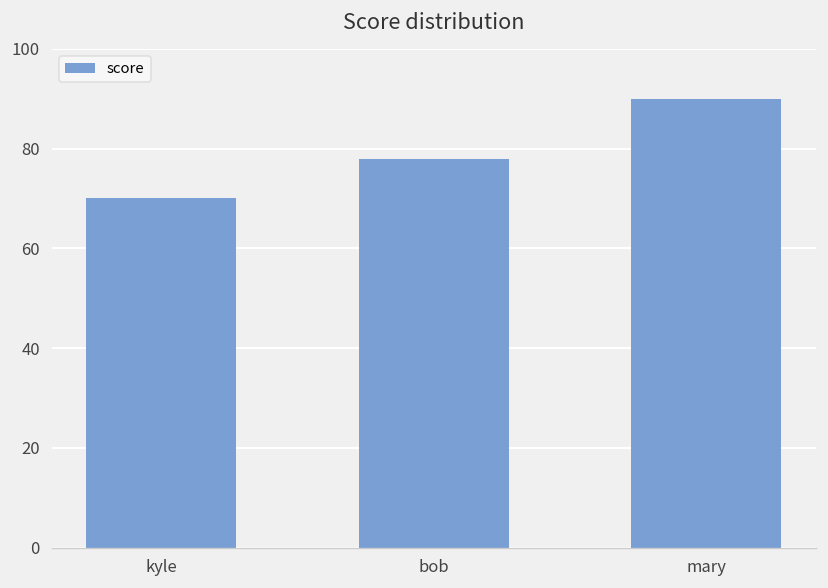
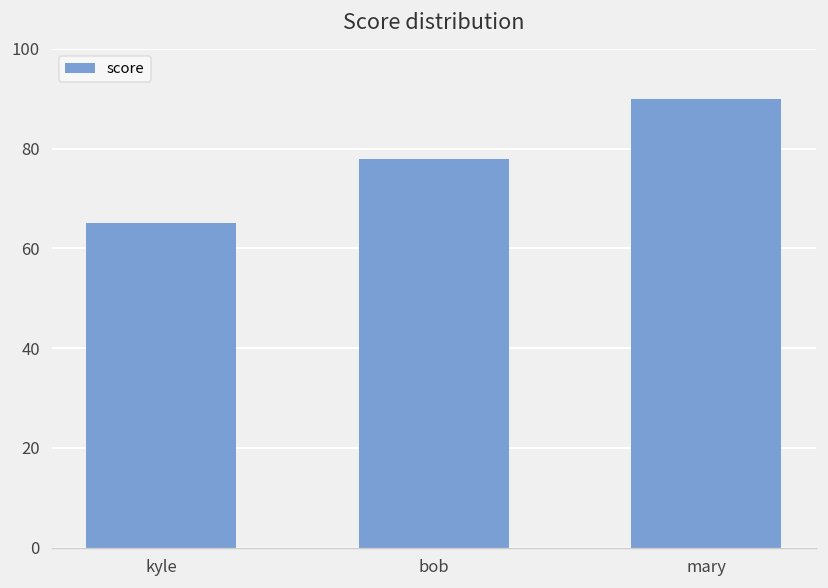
  {
-   "kyle": 70,
+   "kyle": 65,
    "bob": 78,
    "mary": 90
  }
